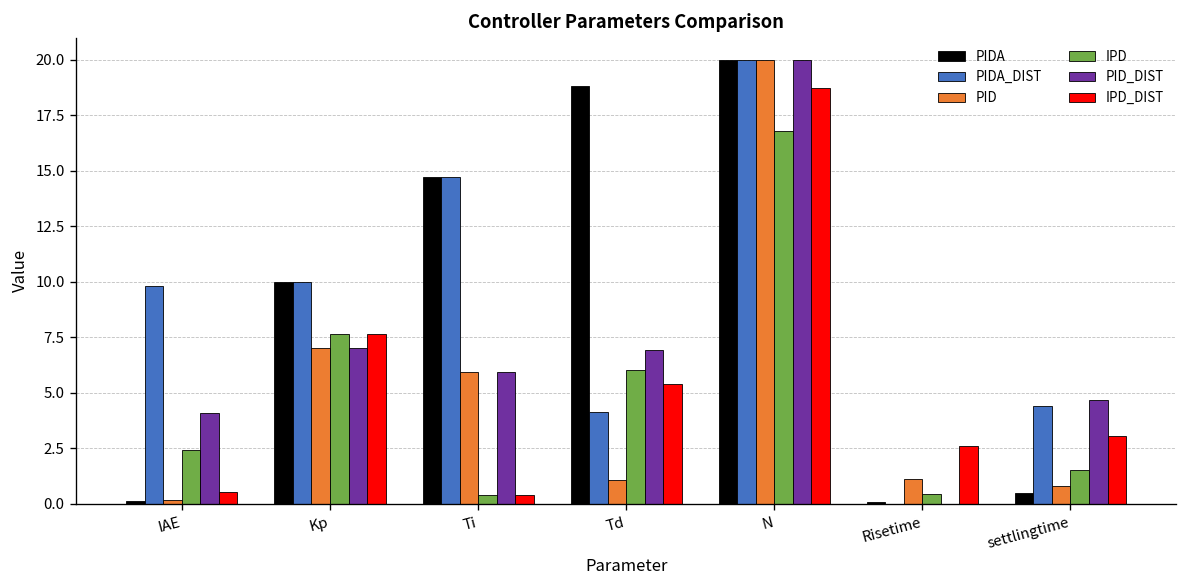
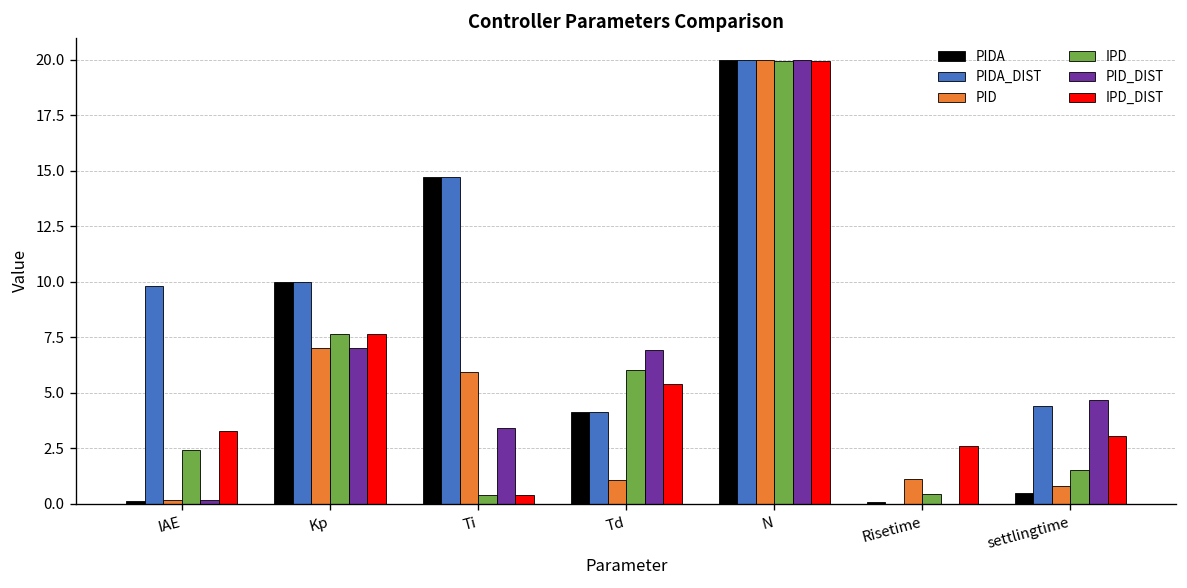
  {
    "PIDA": {
      "Kp": 10.0,
      "Ti": 14.7,
-     "Td": 18.8,
+     "Td": 4.1,
      "N": 20.0,
      "settlingtime": 0.5
    },
    "PIDA_DIST": {
      "IAE": 9.8,
      "Kp": 10.0,
      "Ti": 14.7,
      "Td": 4.1,
      "N": 20.0,
      "Risetime": 0.0,
      "settlingtime": 4.4
    },
    "PID": {
      "IAE": 0.2,
      "Kp": 7.0,
      "Ti": 5.9,
      "Td": 1.1,
      "N": 20.0,
      "Risetime": 1.1,
      "settlingtime": 0.8
    },
    "IPD": {
      "IAE": 2.4,
      "Kp": 7.6,
      "Ti": 0.4,
      "Td": 6.0,
-     "N": 16.8,
+     "N": 20.0,
      "Risetime": 0.4,
      "settlingtime": 1.5
    },
    "PID_DIST": {
-     "IAE": 4.1,
+     "IAE": 0.2,
      "Kp": 7.0,
-     "Ti": 5.9,
+     "Ti": 3.4,
      "Td": 6.9,
      "N": 20.0,
      "Risetime": 0.0,
      "settlingtime": 4.7
    },
    "IPD_DIST": {
-     "IAE": 0.5,
+     "IAE": 3.3,
      "Kp": 7.6,
      "Ti": 0.4,
      "Td": 5.4,
-     "N": 18.7,
+     "N": 20.0,
      "Risetime": 2.6,
      "settlingtime": 3.0
    }
  }
